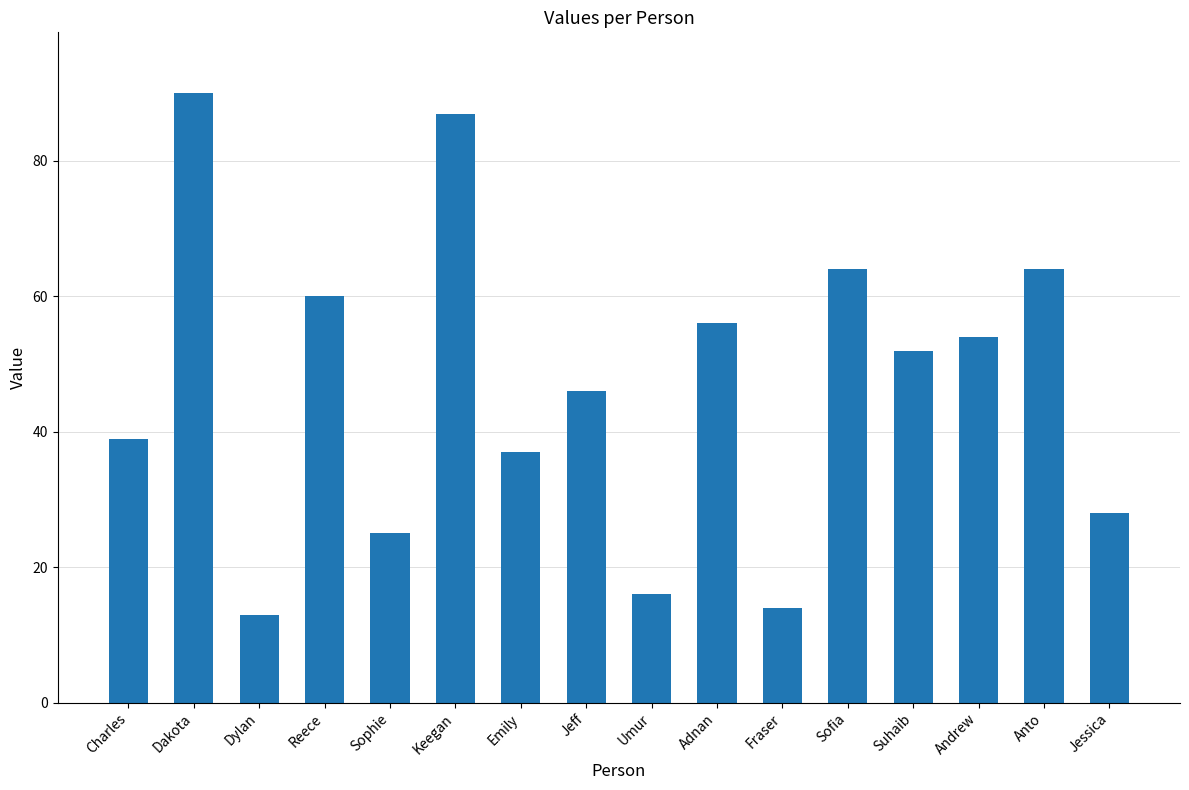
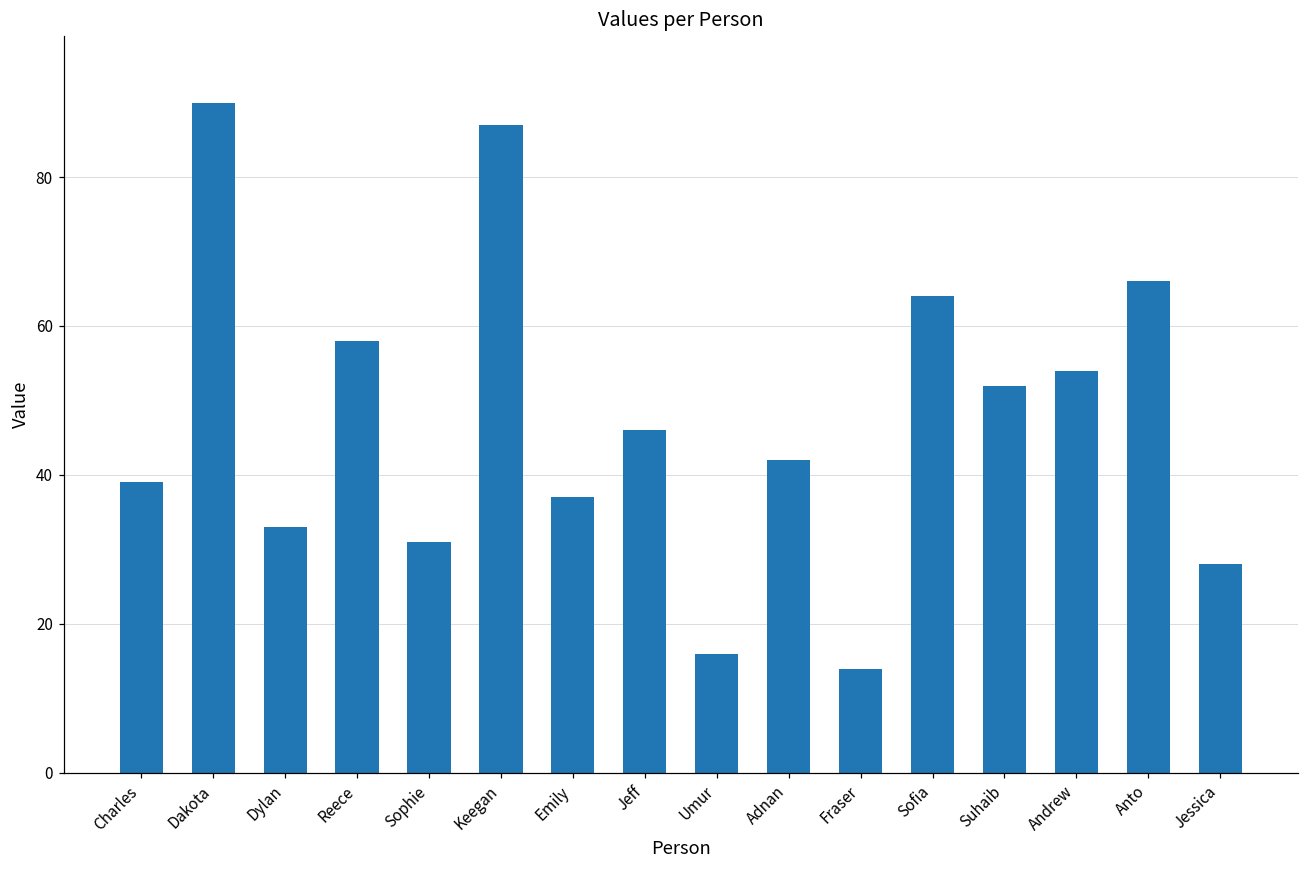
  {
    "Charles": 39,
    "Dakota": 90,
-   "Dylan": 13,
-   "Reece": 60,
-   "Sophie": 25,
+   "Dylan": 33,
+   "Reece": 58,
+   "Sophie": 31,
    "Keegan": 87,
    "Emily": 37,
    "Jeff": 46,
    "Umur": 16,
-   "Adnan": 56,
+   "Adnan": 42,
    "Fraser": 14,
    "Sofia": 64,
    "Suhaib": 52,
    "Andrew": 54,
-   "Anto": 64,
+   "Anto": 66,
    "Jessica": 28
  }
